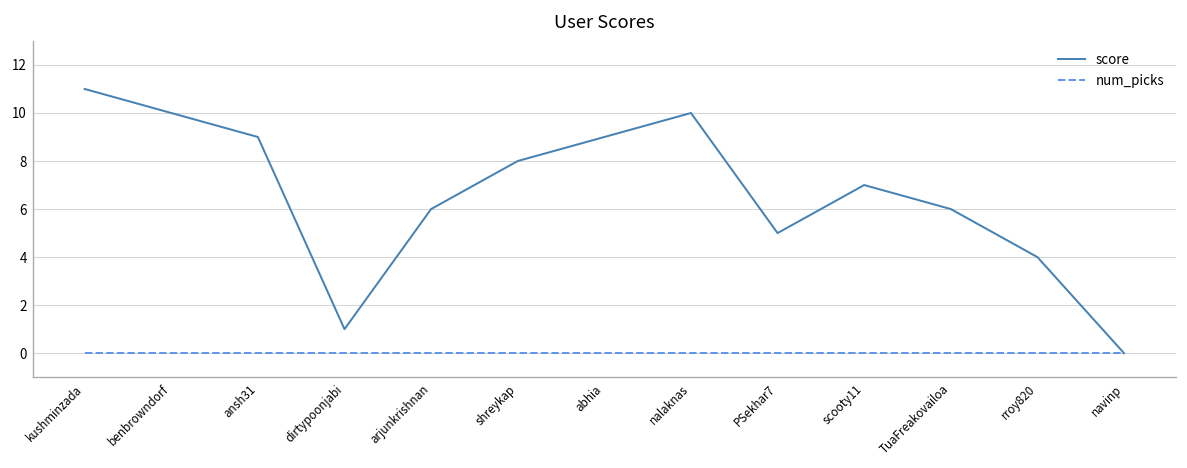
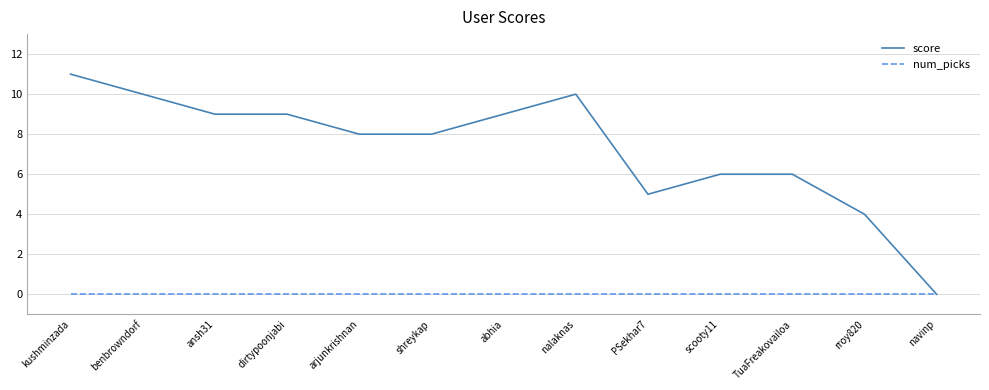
  {
    "score": {
      "kushminzada": 11,
      "benbrowndorf": 10,
      "ansh31": 9,
-     "dirtypoonjabi": 1,
-     "arjunkrishnan": 6,
+     "dirtypoonjabi": 9,
+     "arjunkrishnan": 8,
      "shreykap": 8,
      "abhia": 9,
      "nalaknas": 10,
      "PSekhar7": 5,
-     "scooty11": 7,
+     "scooty11": 6,
      "TuaFreakovailoa": 6,
      "rroy820": 4
    },
    "num_picks": {
      "kushminzada": 0,
      "benbrowndorf": 0,
      "ansh31": 0,
      "dirtypoonjabi": 0,
      "arjunkrishnan": 0,
      "shreykap": 0,
      "abhia": 0,
      "nalaknas": 0,
      "PSekhar7": 0,
      "scooty11": 0,
      "TuaFreakovailoa": 0,
      "rroy820": 0
    }
  }
